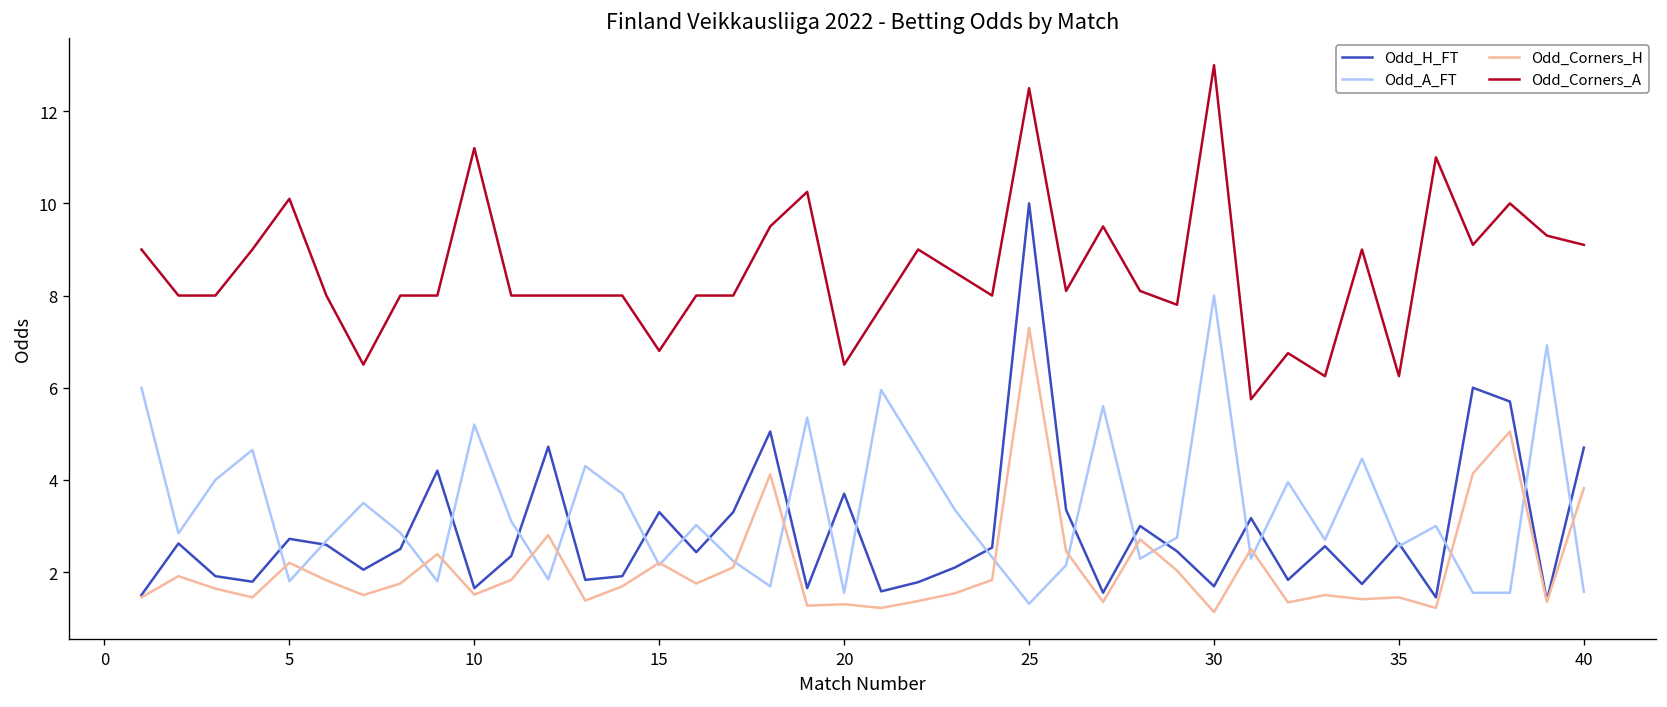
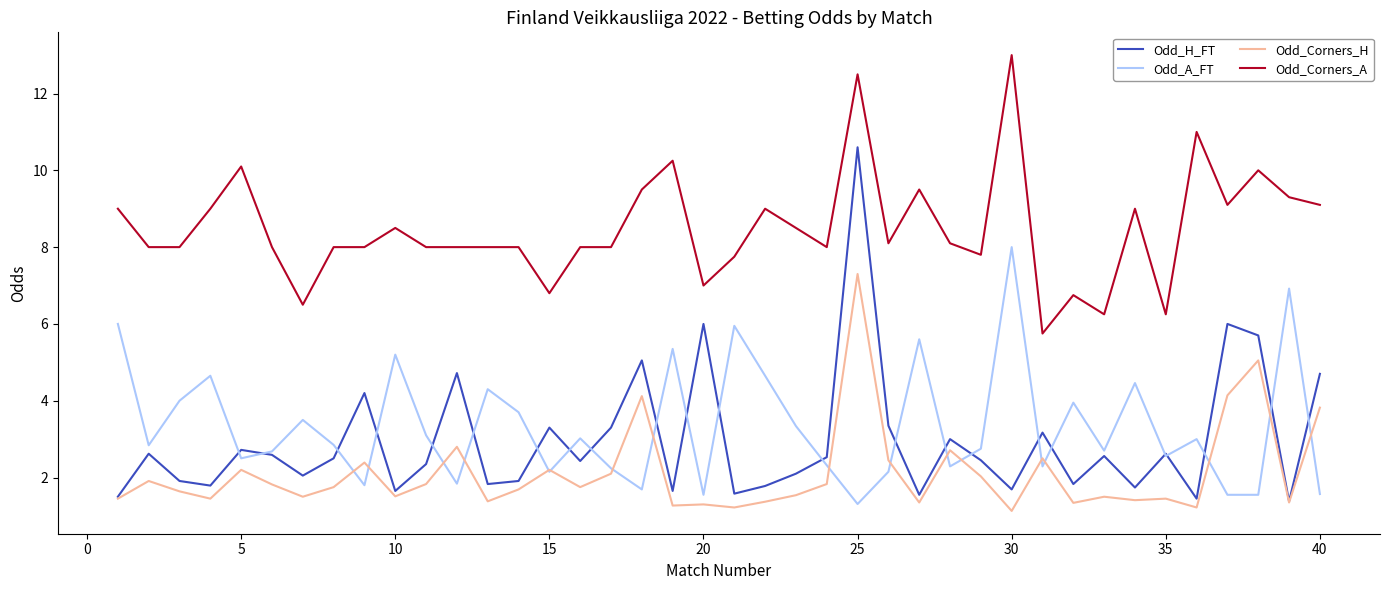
  {
    "Odd_H_FT": {
      "5": 2.7,
      "10": 1.7,
      "15": 3.3,
-     "20": 3.7,
-     "25": 10.0,
+     "20": 6.0,
+     "25": 10.6,
      "30": 1.7,
      "40": 4.7
    },
    "Odd_A_FT": {
-     "5": 1.8,
+     "5": 2.5,
      "10": 5.2,
      "20": 1.6,
      "25": 1.3,
      "30": 8.0,
      "40": 1.6
    },
    "Odd_Corners_H": {
      "5": 2.2,
      "10": 1.5,
      "20": 1.3,
      "25": 7.3,
      "30": 1.1,
      "35": 1.5,
      "40": 3.8
    },
    "Odd_Corners_A": {
      "5": 10.1,
-     "10": 11.2,
+     "10": 8.5,
      "15": 6.8,
-     "20": 6.5,
+     "20": 7.0,
      "25": 12.5,
      "30": 13.0,
      "35": 6.3,
      "40": 9.1
    }
  }
